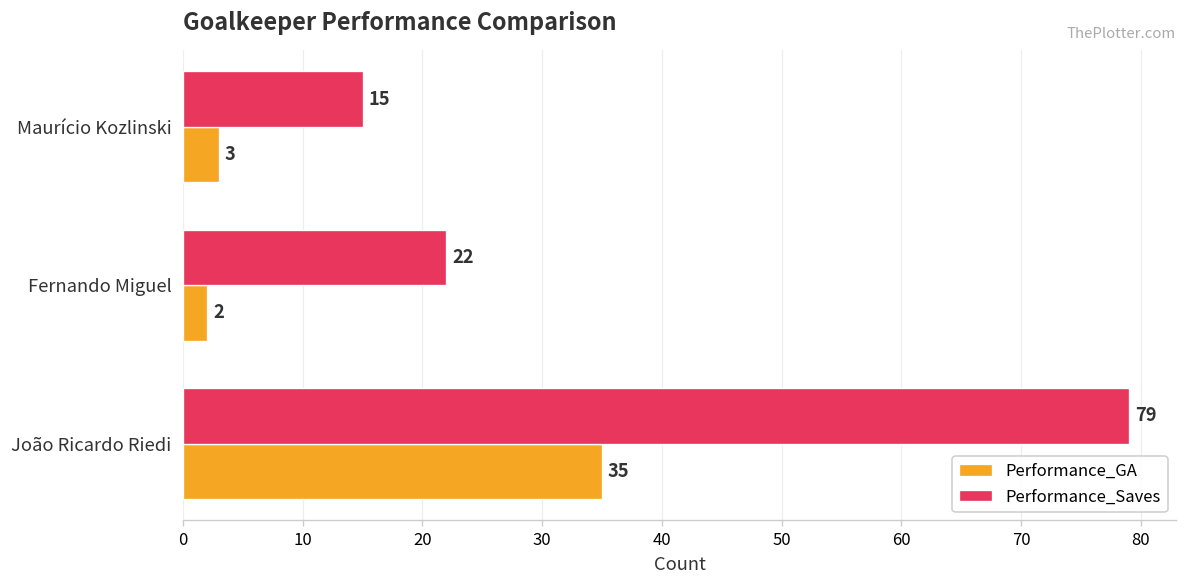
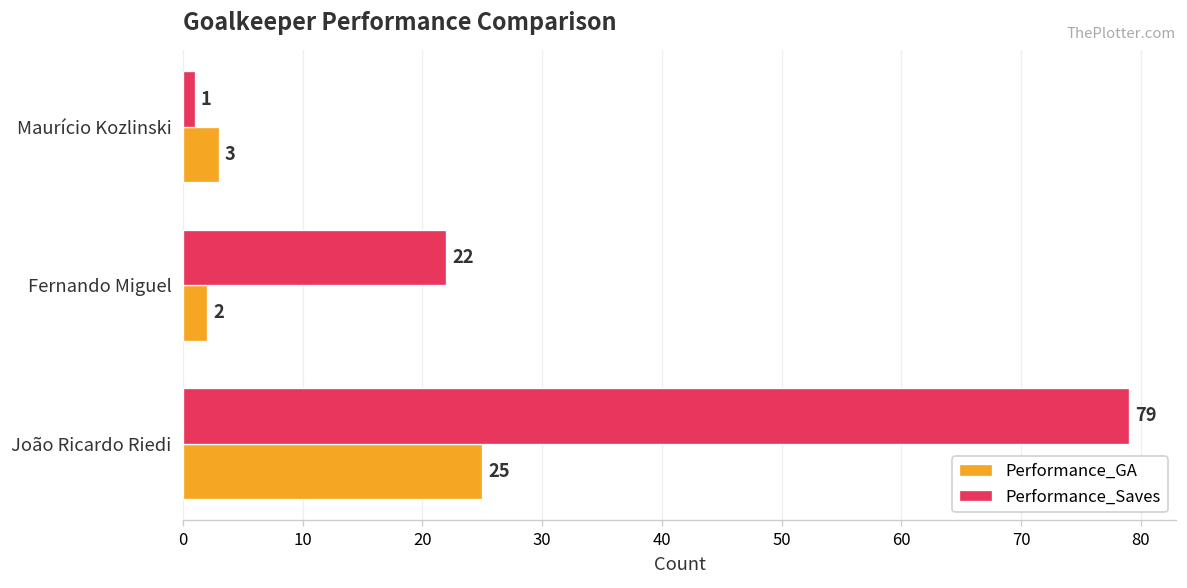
  {
    "Performance_GA": {
      "Maurício Kozlinski": 3,
      "Fernando Miguel": 2,
-     "João Ricardo Riedi": 35
+     "João Ricardo Riedi": 25
    },
    "Performance_Saves": {
-     "Maurício Kozlinski": 15,
+     "Maurício Kozlinski": 1,
      "Fernando Miguel": 22,
      "João Ricardo Riedi": 79
    }
  }
